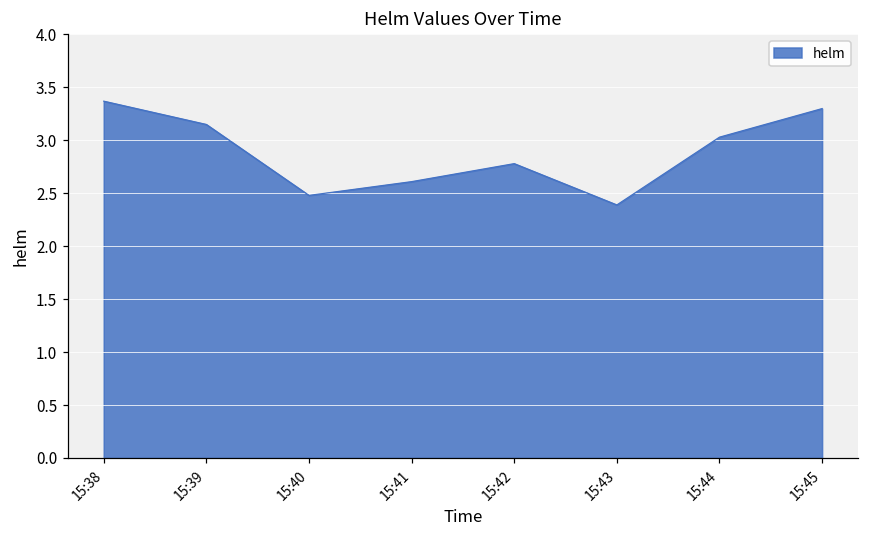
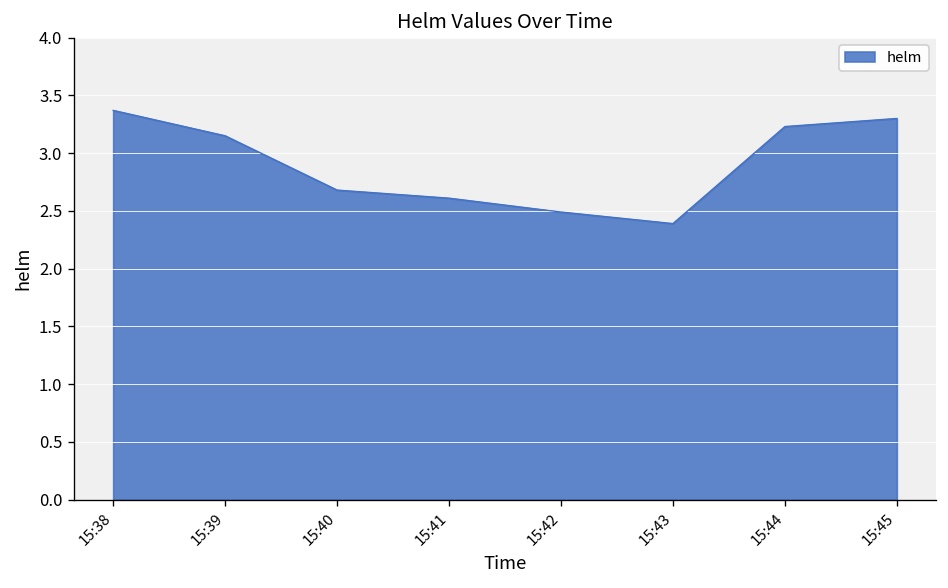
  {
    "15:38": 3.4,
    "15:39": 3.2,
-   "15:40": 2.5,
+   "15:40": 2.7,
    "15:41": 2.6,
-   "15:42": 2.8,
+   "15:42": 2.5,
    "15:43": 2.4,
-   "15:44": 3.0,
+   "15:44": 3.2,
    "15:45": 3.3
  }
